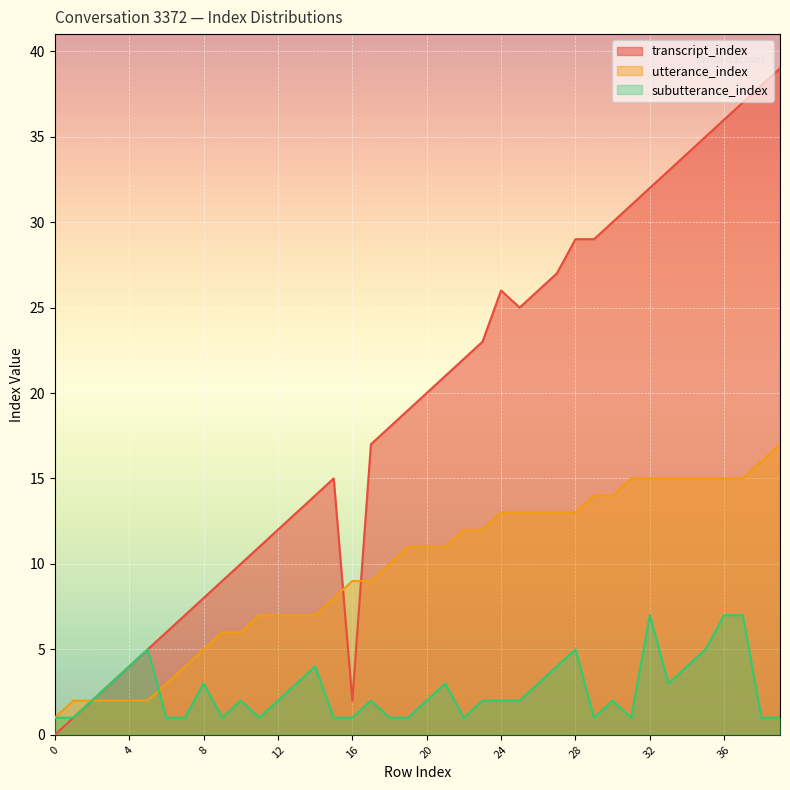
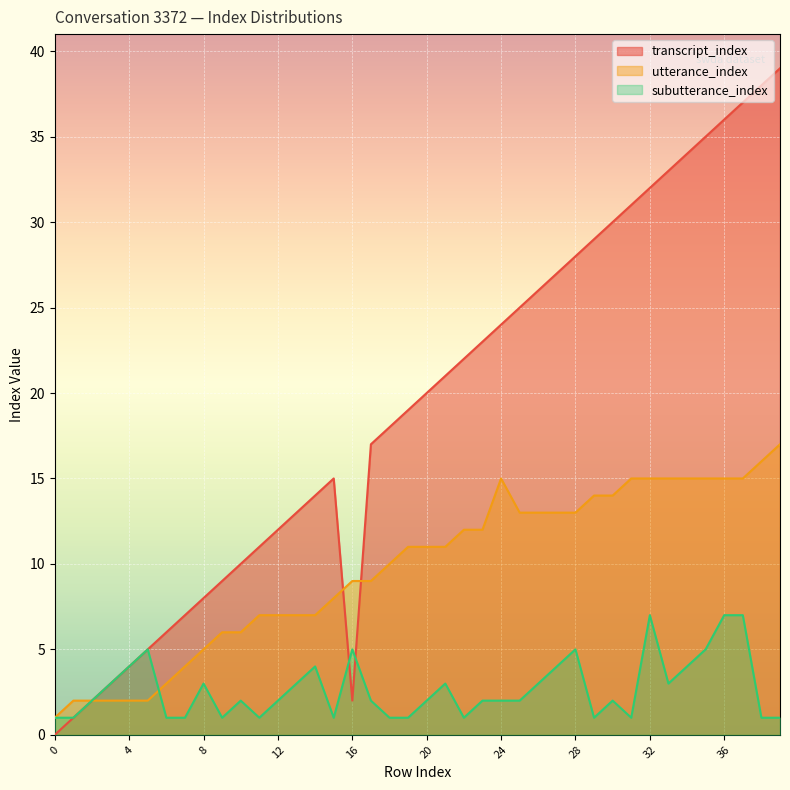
  {
    "transcript_index": {
      "0": 0,
      "8": 8,
      "12": 12,
      "16": 2,
      "20": 20,
-     "24": 26,
-     "28": 29,
+     "24": 24,
+     "28": 28,
      "32": 32,
      "36": 36
    },
    "utterance_index": {
      "4": 2,
      "8": 5,
      "12": 7,
      "16": 9,
      "20": 11,
-     "24": 13,
+     "24": 15,
      "28": 13,
      "32": 15,
      "36": 15
    },
    "subutterance_index": {
      "8": 3,
      "12": 2,
-     "16": 1,
+     "16": 5,
      "20": 2,
      "24": 2,
      "28": 5,
      "32": 7,
      "36": 7
    }
  }
